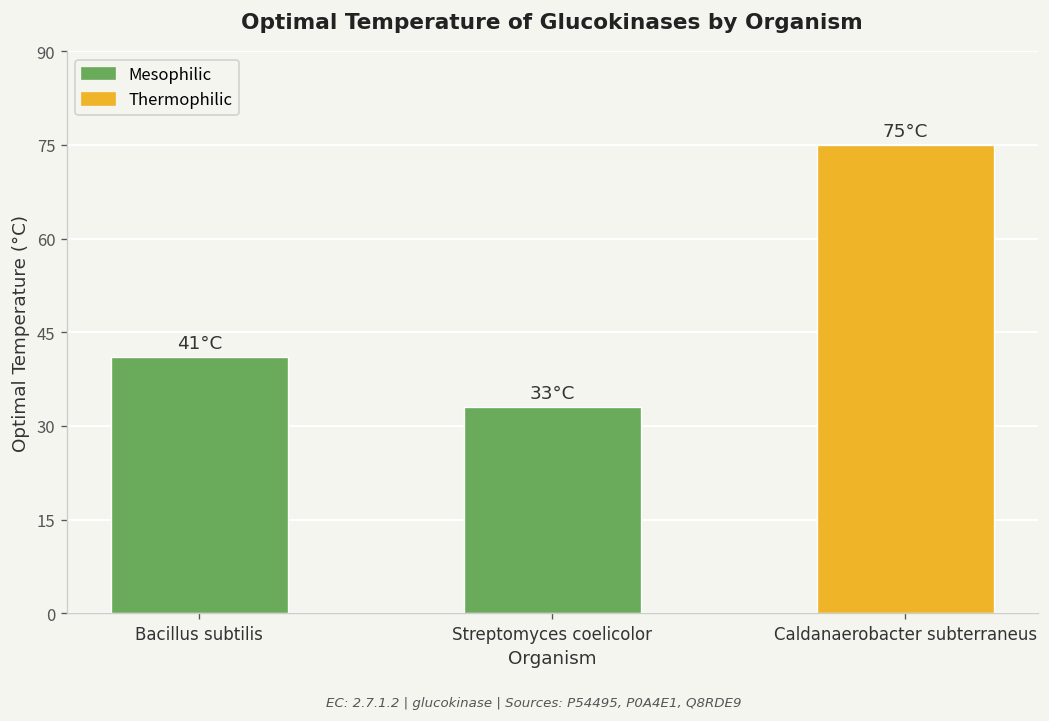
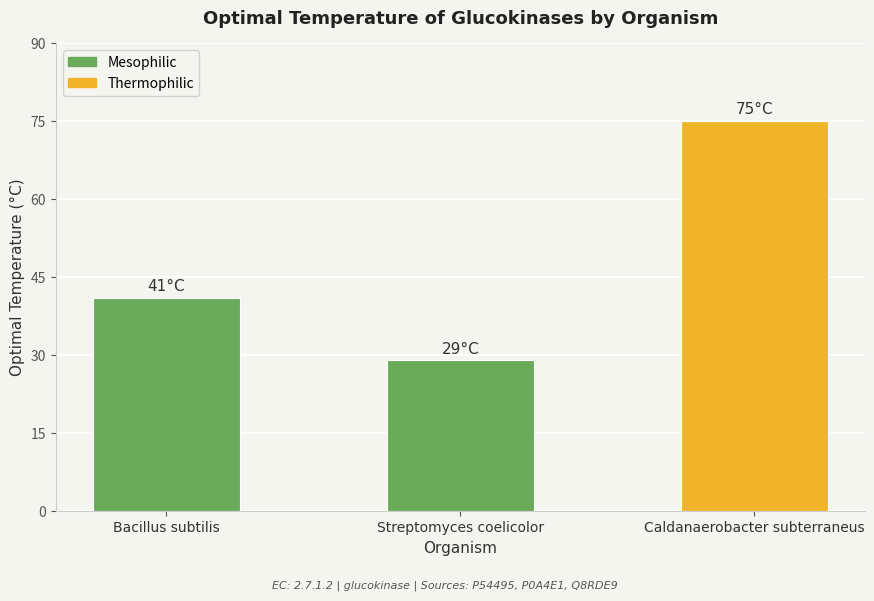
  {
    "Bacillus subtilis": "41°C",
-   "Streptomyces coelicolor": "33°C",
+   "Streptomyces coelicolor": "29°C",
    "Caldanaerobacter subterraneus": "75°C"
  }
